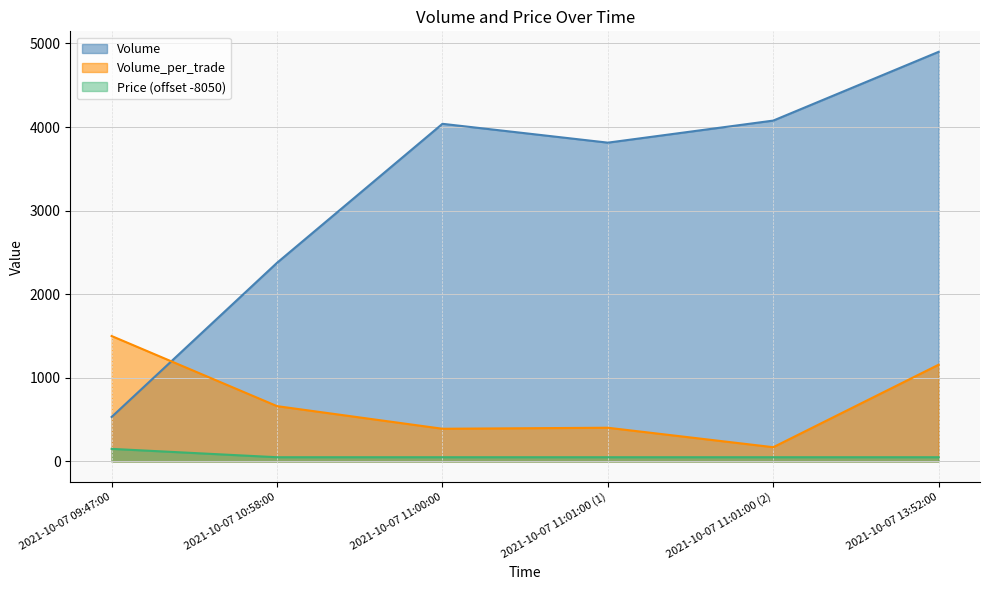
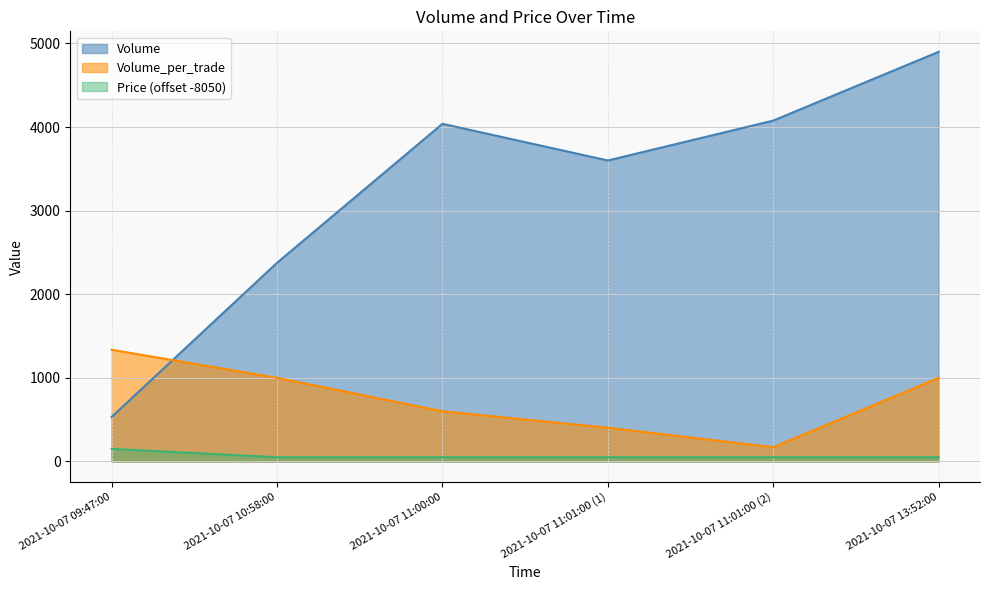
  {
    "Volume": {
      "2021-10-07 09:47:00": 500,
      "2021-10-07 10:58:00": 2400,
      "2021-10-07 11:00:00": 4000,
-     "2021-10-07 11:01:00 (1)": 3800,
+     "2021-10-07 11:01:00 (1)": 3600,
      "2021-10-07 11:01:00 (2)": 4100,
      "2021-10-07 13:52:00": 4900
    },
    "Volume_per_trade": {
-     "2021-10-07 09:47:00": 1500,
-     "2021-10-07 10:58:00": 700,
-     "2021-10-07 11:00:00": 400,
+     "2021-10-07 09:47:00": 1300,
+     "2021-10-07 10:58:00": 1000,
+     "2021-10-07 11:00:00": 600,
      "2021-10-07 11:01:00 (1)": 400,
      "2021-10-07 11:01:00 (2)": 200,
-     "2021-10-07 13:52:00": 1200
+     "2021-10-07 13:52:00": 1000
    },
    "Price (offset -8050)": {
      "2021-10-07 09:47:00": 200,
      "2021-10-07 10:58:00": 100,
      "2021-10-07 11:00:00": 100,
      "2021-10-07 11:01:00 (1)": 100,
      "2021-10-07 11:01:00 (2)": 100,
      "2021-10-07 13:52:00": 100
    }
  }
